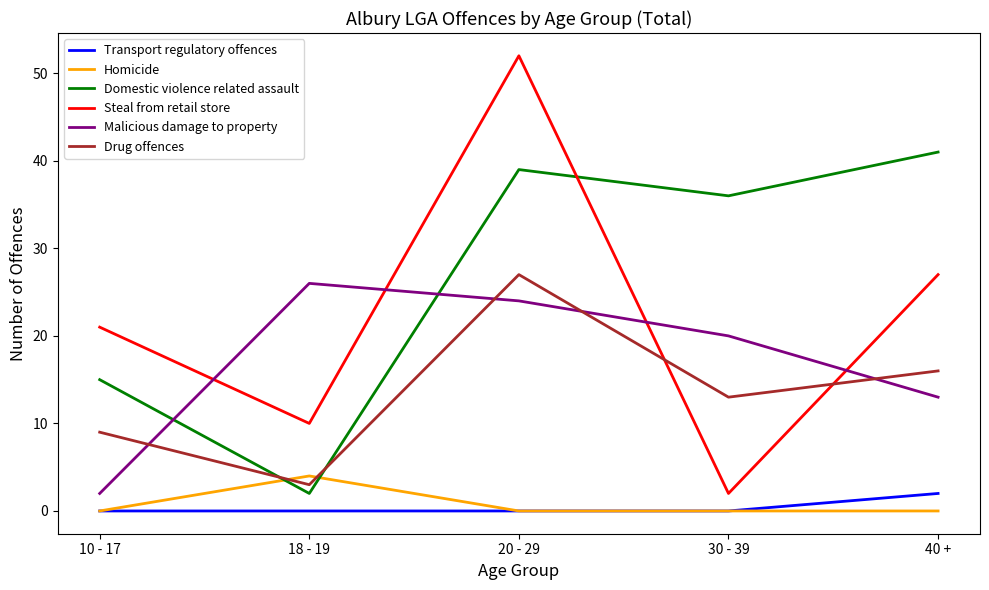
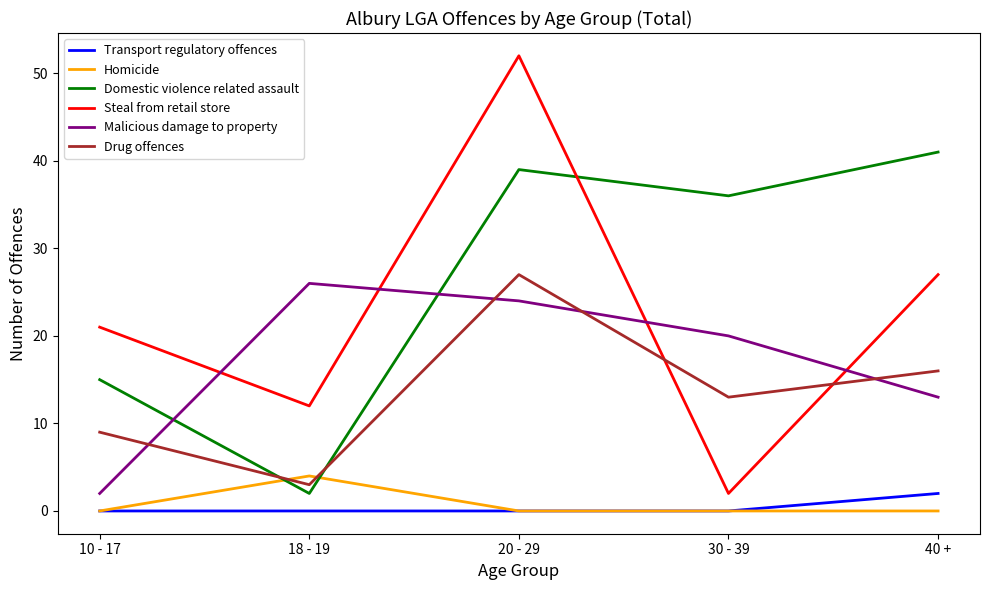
  {
    "Transport regulatory offences": {
      "18 - 19": 0,
      "40 +": 2
    },
    "Homicide": {
      "18 - 19": 4,
      "40 +": 0
    },
    "Domestic violence related assault": {
      "10 - 17": 15,
      "18 - 19": 2,
      "20 - 29": 39,
      "30 - 39": 36,
      "40 +": 41
    },
    "Steal from retail store": {
      "10 - 17": 21,
-     "18 - 19": 10,
+     "18 - 19": 12,
      "20 - 29": 52,
      "30 - 39": 2,
      "40 +": 27
    },
    "Malicious damage to property": {
      "10 - 17": 2,
      "18 - 19": 26,
      "20 - 29": 24,
      "30 - 39": 20,
      "40 +": 13
    },
    "Drug offences": {
      "10 - 17": 9,
      "18 - 19": 3,
      "20 - 29": 27,
      "30 - 39": 13,
      "40 +": 16
    }
  }
